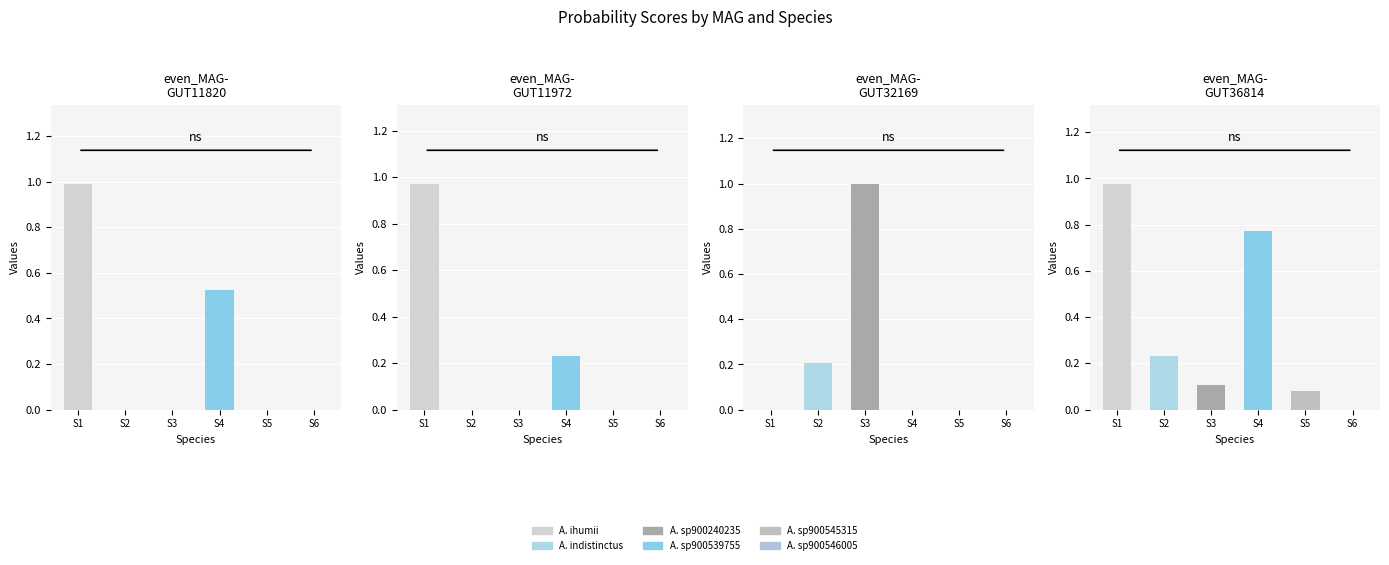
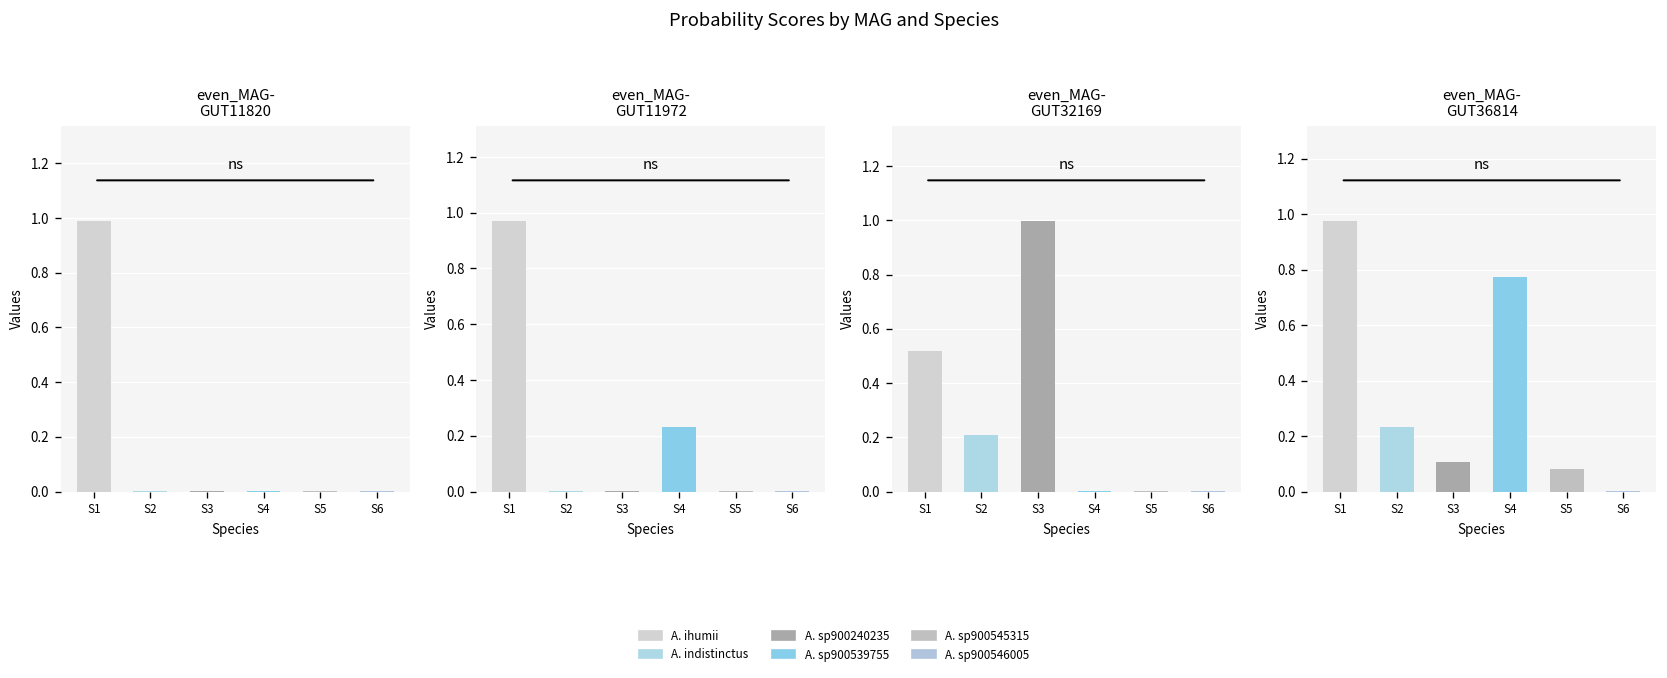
  {
    "even_MAG- GUT11820": {
      "S1": 0.99,
-     "S4": 0.53
+     "S4": 0.00
    },
    "even_MAG- GUT11972": {
      "S1": 0.97,
      "S4": 0.23
    },
    "even_MAG- GUT32169": {
-     "S1": 0.00,
+     "S1": 0.52,
      "S2": 0.21,
      "S3": 1.00
    },
    "even_MAG- GUT36814": {
      "S1": 0.98,
      "S2": 0.23,
      "S3": 0.11,
      "S4": 0.77,
      "S5": 0.08
    }
  }
